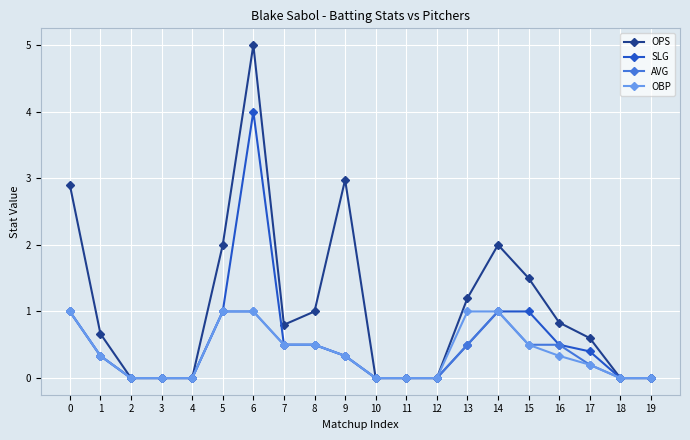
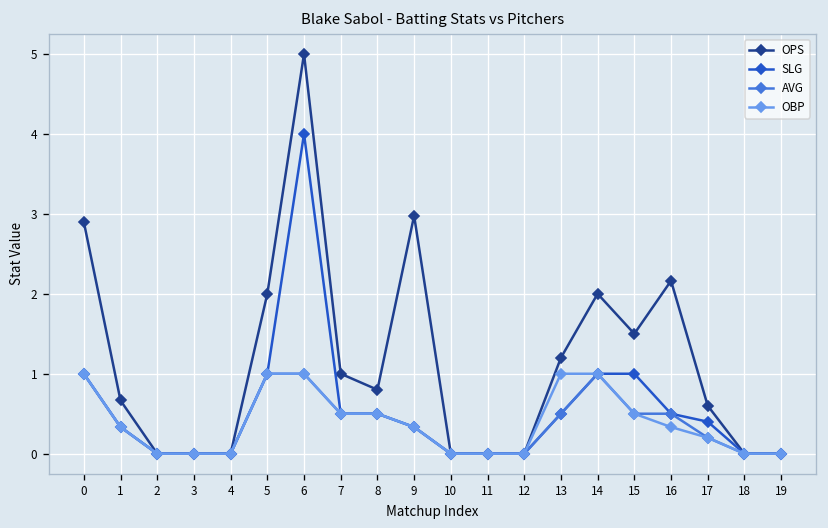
  {
    "OPS": {
      "0": 2.9,
      "1": 0.7,
      "5": 2.0,
      "6": 5.0,
-     "7": 0.8,
-     "8": 1.0,
+     "7": 1.0,
+     "8": 0.8,
      "9": 3.0,
      "13": 1.2,
      "14": 2.0,
      "15": 1.5,
-     "16": 0.8,
+     "16": 2.2,
      "17": 0.6
    }
  }
